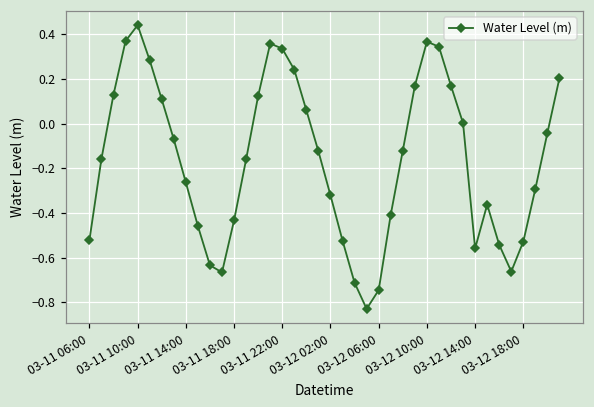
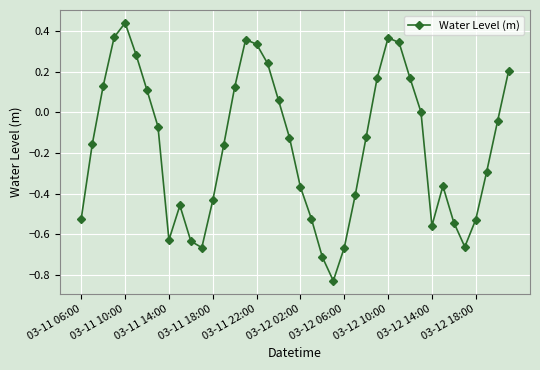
  {
    "03-11 06:00": -0.52,
    "03-11 10:00": 0.44,
-   "03-11 14:00": -0.26,
+   "03-11 14:00": -0.63,
    "03-11 18:00": -0.43,
    "03-11 22:00": 0.34,
-   "03-12 02:00": -0.32,
-   "03-12 06:00": -0.74,
+   "03-12 02:00": -0.37,
+   "03-12 06:00": -0.67,
    "03-12 10:00": 0.37,
    "03-12 14:00": -0.56,
    "03-12 18:00": -0.53
  }
